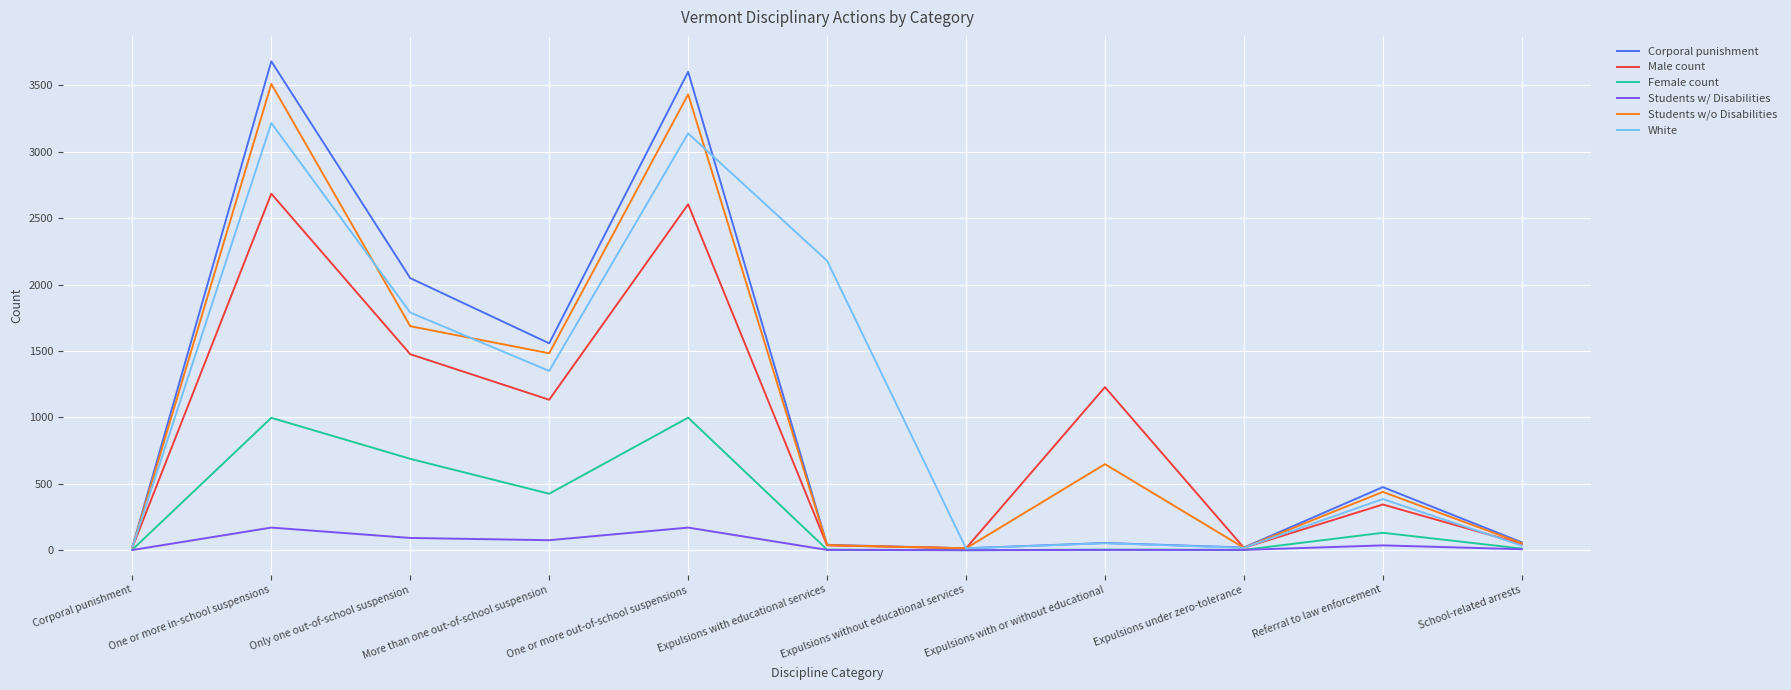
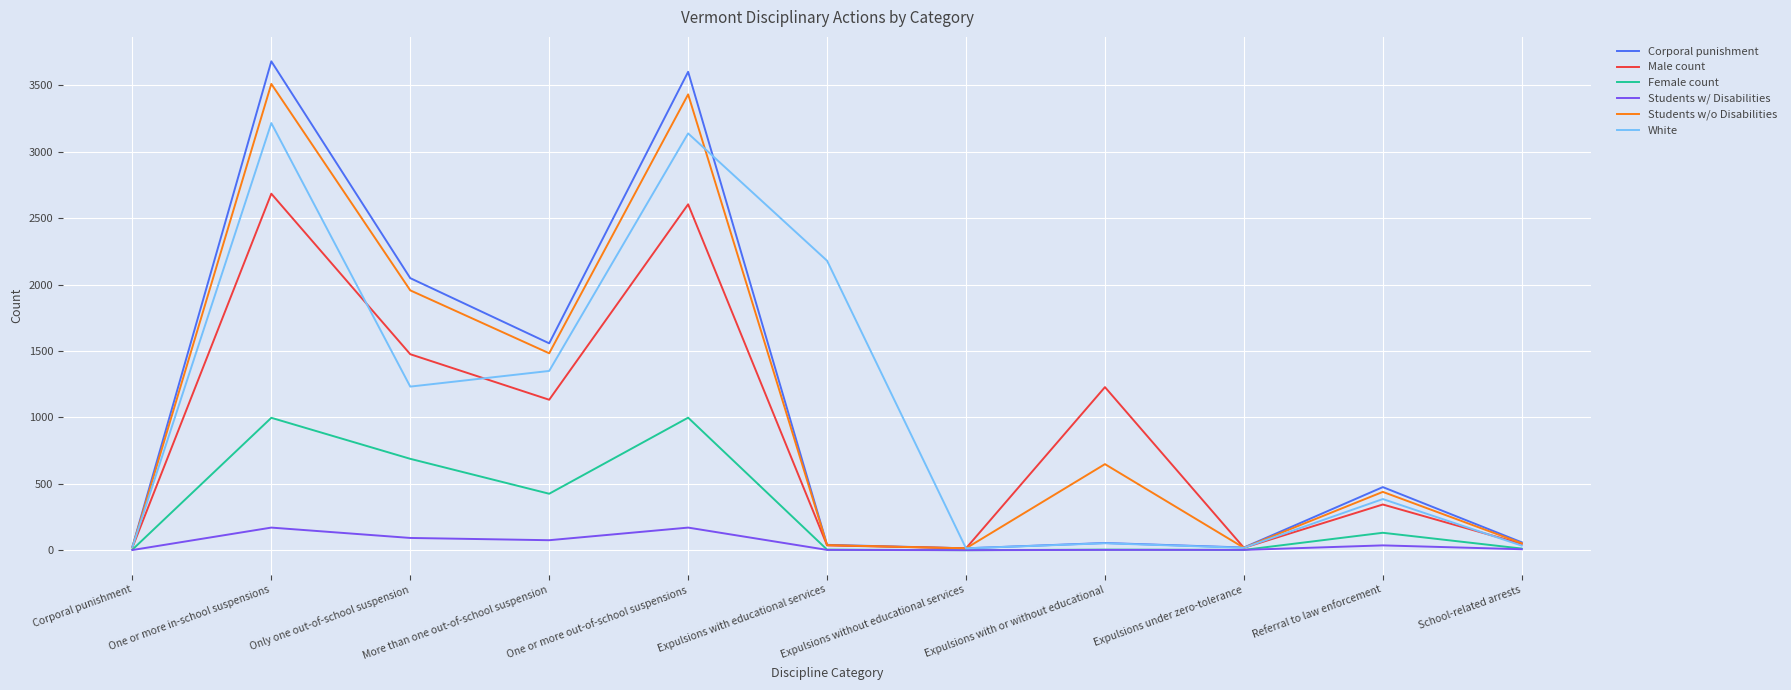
  {
    "Male count": {
      "One or more in-school suspensions": 2690,
      "Only one out-of-school suspension": 1480,
      "More than one out-of-school suspension": 1130,
      "One or more out-of-school suspensions": 2610,
      "Expulsions with or without educational": 1230,
      "Referral to law enforcement": 340
    },
    "Female count": {
      "One or more in-school suspensions": 1000,
      "Only one out-of-school suspension": 690,
      "More than one out-of-school suspension": 430,
      "One or more out-of-school suspensions": 1000,
      "Referral to law enforcement": 130
    },
    "Students w/o Disabilities": {
      "One or more in-school suspensions": 3510,
-     "Only one out-of-school suspension": 1690,
+     "Only one out-of-school suspension": 1960,
      "More than one out-of-school suspension": 1480,
      "One or more out-of-school suspensions": 3430,
      "Expulsions with or without educational": 650,
      "Referral to law enforcement": 440
    },
    "White": {
      "One or more in-school suspensions": 3220,
-     "Only one out-of-school suspension": 1790,
+     "Only one out-of-school suspension": 1230,
      "More than one out-of-school suspension": 1350,
      "One or more out-of-school suspensions": 3140,
      "Expulsions with educational services": 2180,
      "Referral to law enforcement": 390
    }
  }
